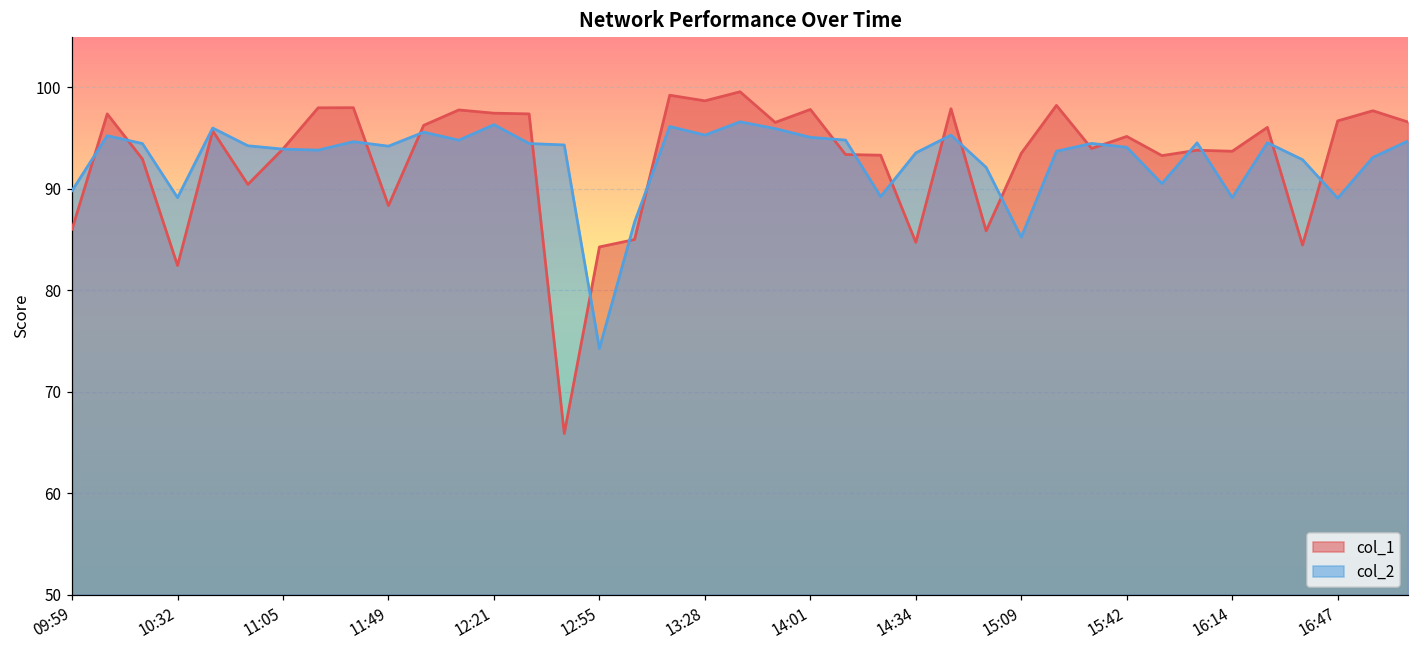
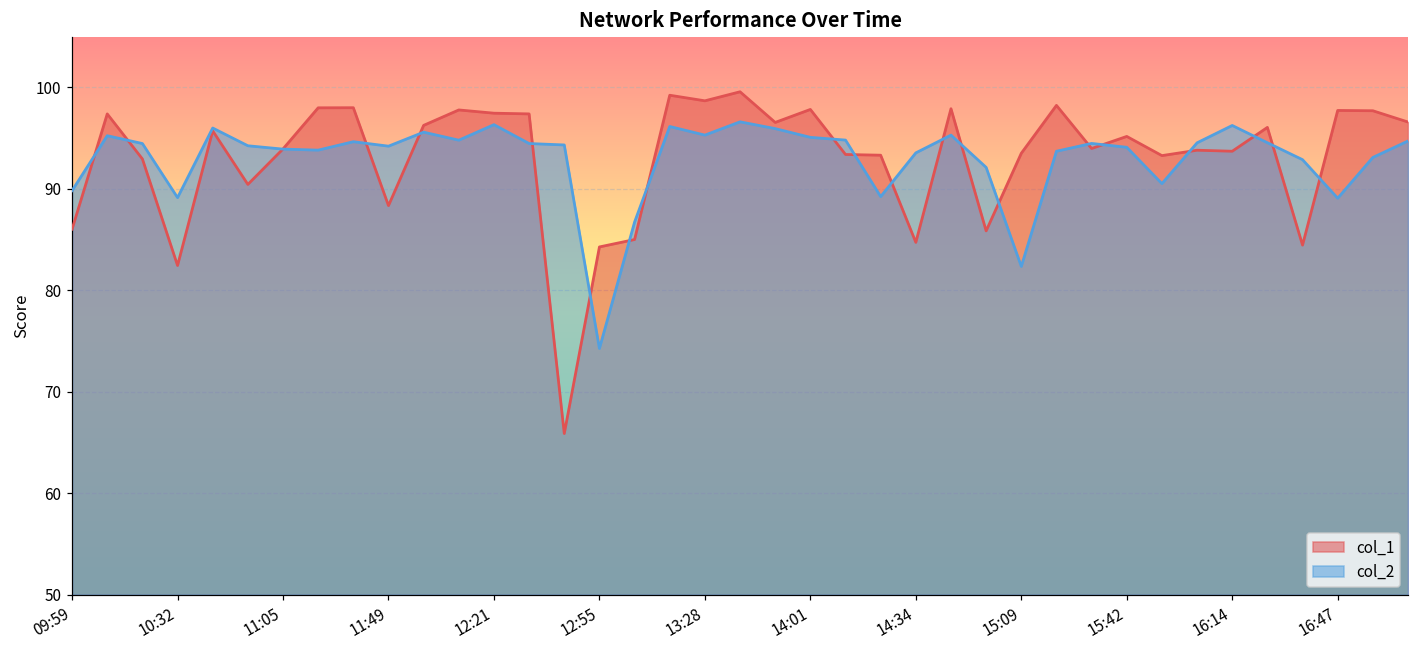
  {
    "col_1": {
      "09:59": 86,
      "10:32": 82,
      "11:49": 88,
      "12:21": 97,
      "12:55": 84,
      "13:28": 99,
      "14:01": 98,
      "14:34": 85,
      "15:09": 94,
      "15:42": 95,
      "16:14": 94,
-     "16:47": 97
+     "16:47": 98
    },
    "col_2": {
      "09:59": 90,
      "10:32": 89,
      "11:49": 94,
      "12:21": 96,
      "12:55": 74,
      "13:28": 95,
      "14:01": 95,
      "14:34": 94,
-     "15:09": 85,
+     "15:09": 82,
      "15:42": 94,
-     "16:14": 89,
+     "16:14": 96,
      "16:47": 89
    }
  }
